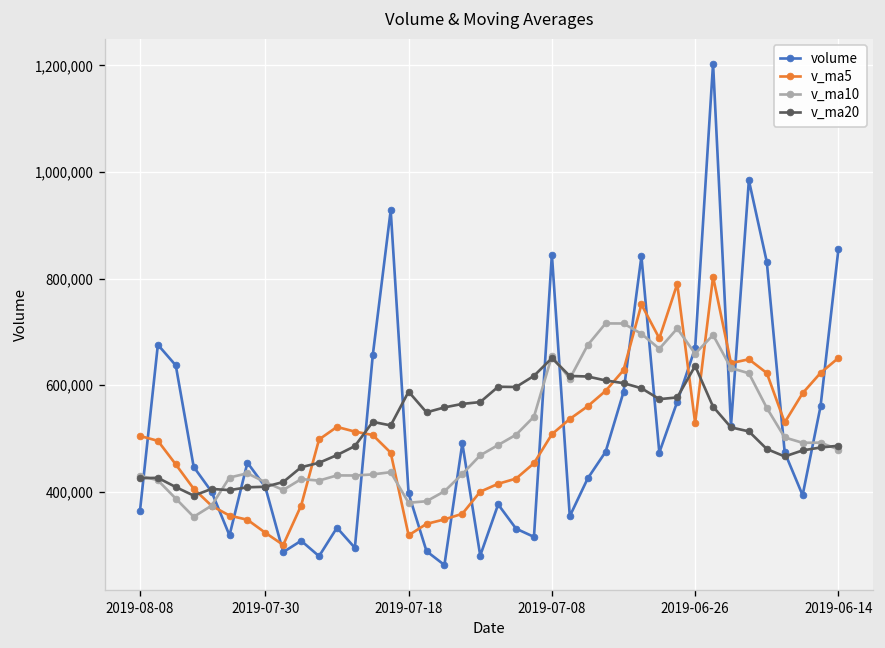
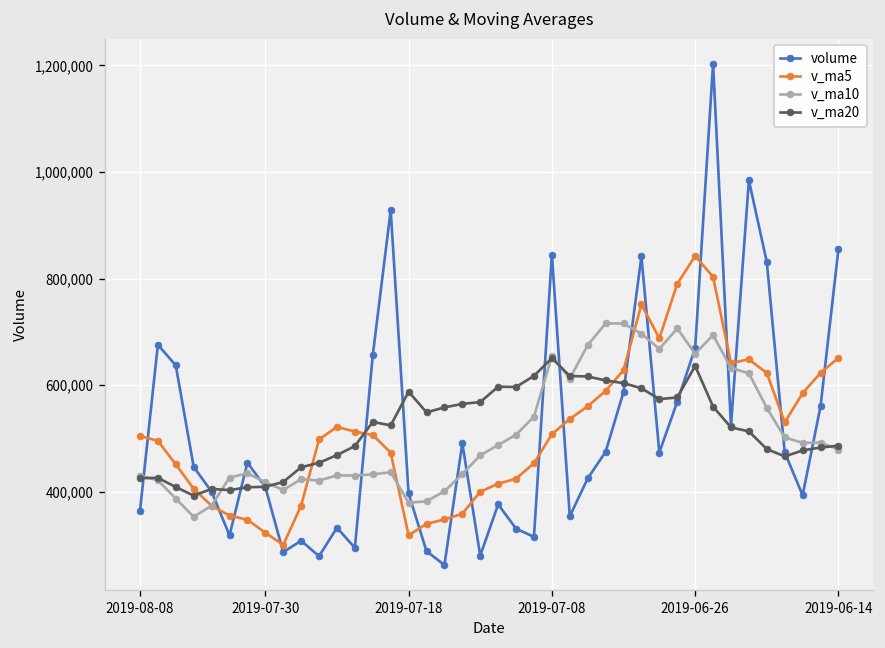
  {
    "volume": {
      "2019-08-08": "360,000",
      "2019-07-18": "400,000",
      "2019-07-08": "850,000",
      "2019-06-26": "670,000",
      "2019-06-14": "860,000"
    },
    "v_ma5": {
      "2019-08-08": "500,000",
      "2019-07-30": "320,000",
      "2019-07-18": "320,000",
      "2019-07-08": "510,000",
-     "2019-06-26": "530,000",
+     "2019-06-26": "840,000",
      "2019-06-14": "650,000"
    },
    "v_ma10": {
      "2019-07-30": "420,000",
      "2019-07-18": "380,000",
      "2019-06-26": "660,000",
      "2019-06-14": "480,000"
    },
    "v_ma20": {
      "2019-07-18": "590,000",
      "2019-06-26": "640,000",
      "2019-06-14": "490,000"
    }
  }
